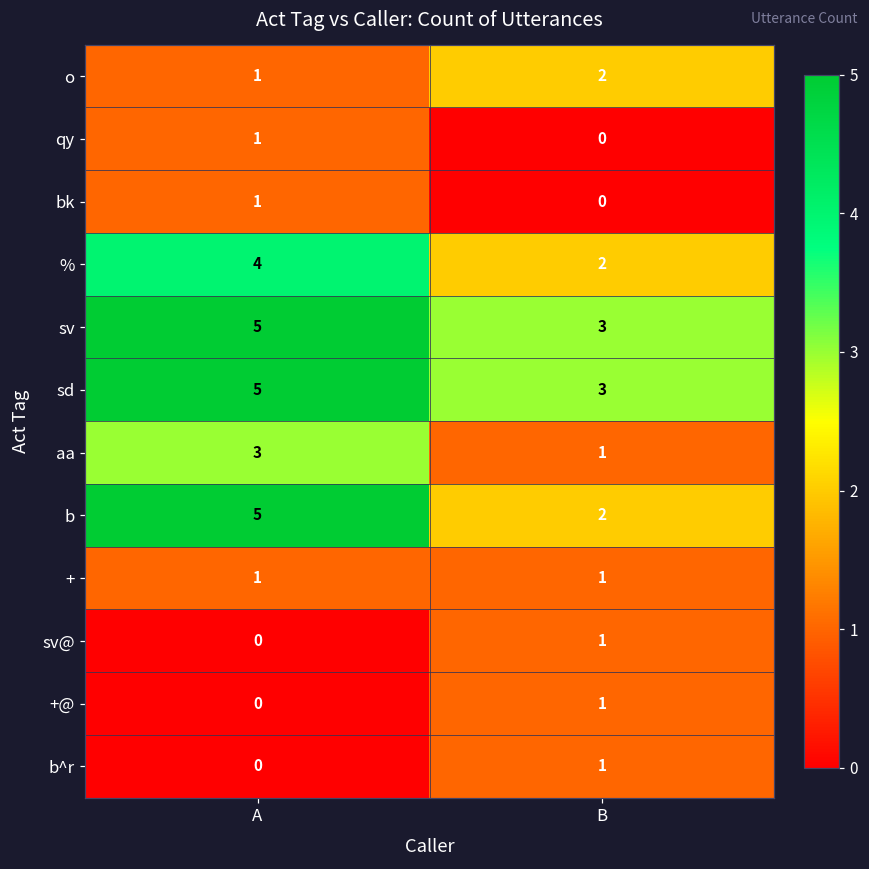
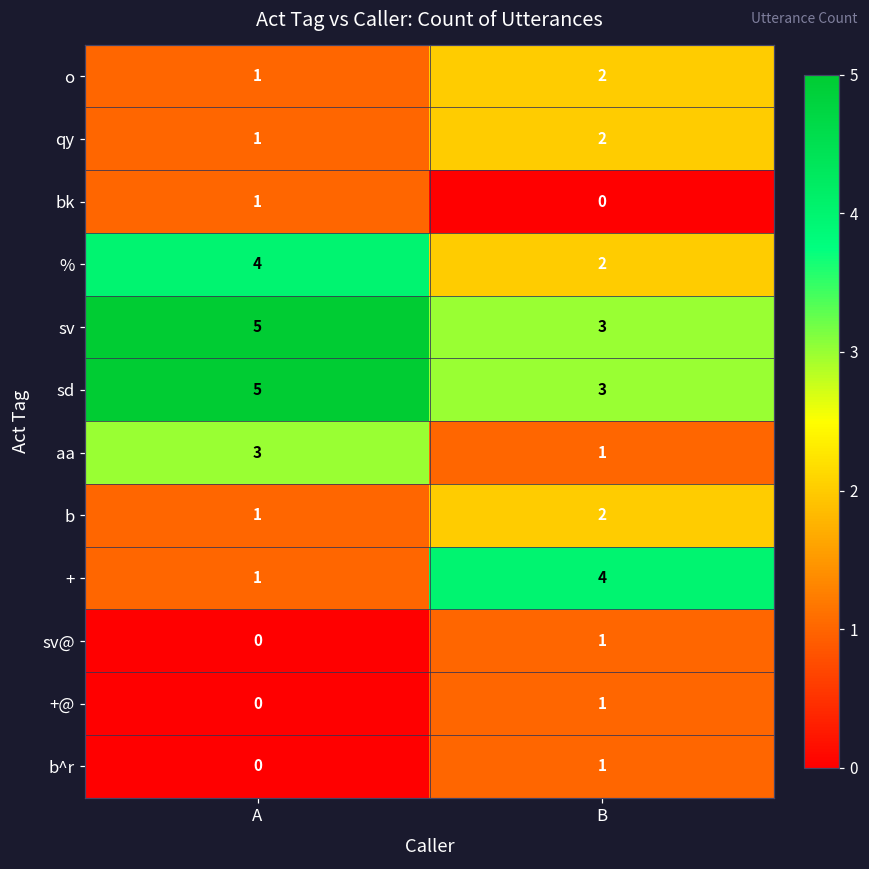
  {
    "o": {
      "A": 1,
      "B": 2
    },
    "qy": {
      "A": 1,
-     "B": 0
+     "B": 2
    },
    "bk": {
      "A": 1,
      "B": 0
    },
    "%": {
      "A": 4,
      "B": 2
    },
    "sv": {
      "A": 5,
      "B": 3
    },
    "sd": {
      "A": 5,
      "B": 3
    },
    "aa": {
      "A": 3,
      "B": 1
    },
    "b": {
-     "A": 5,
+     "A": 1,
      "B": 2
    },
    "+": {
      "A": 1,
-     "B": 1
+     "B": 4
    },
    "sv@": {
      "A": 0,
      "B": 1
    },
    "+@": {
      "A": 0,
      "B": 1
    },
    "b^r": {
      "A": 0,
      "B": 1
    }
  }
